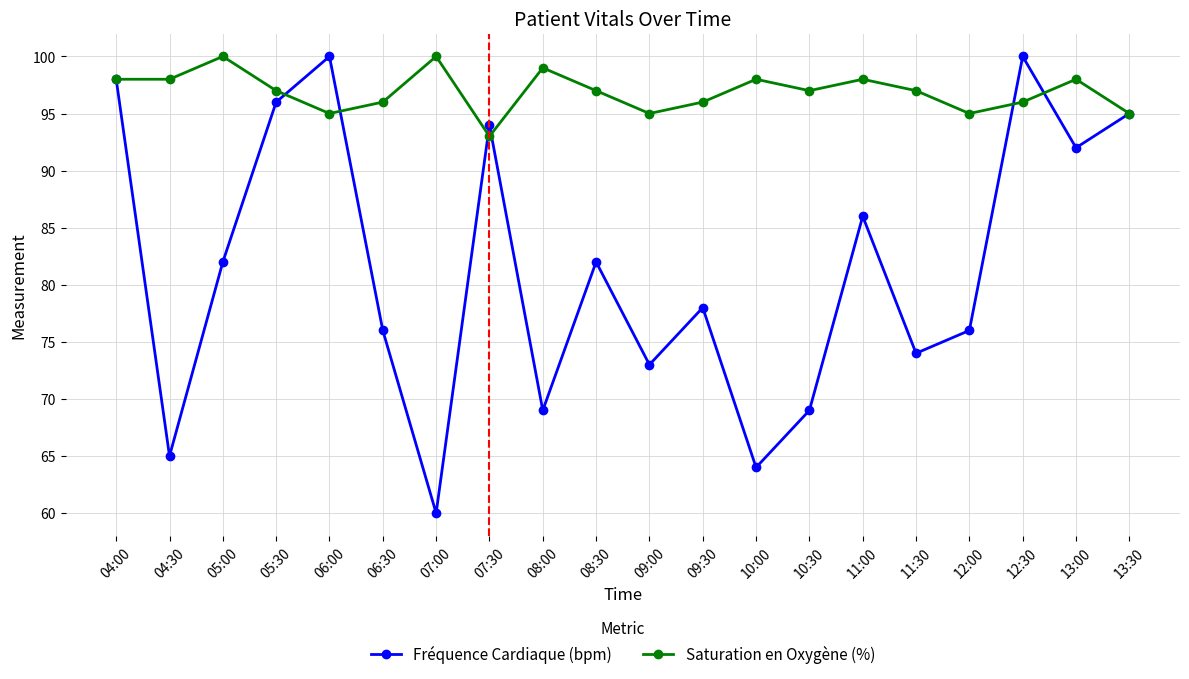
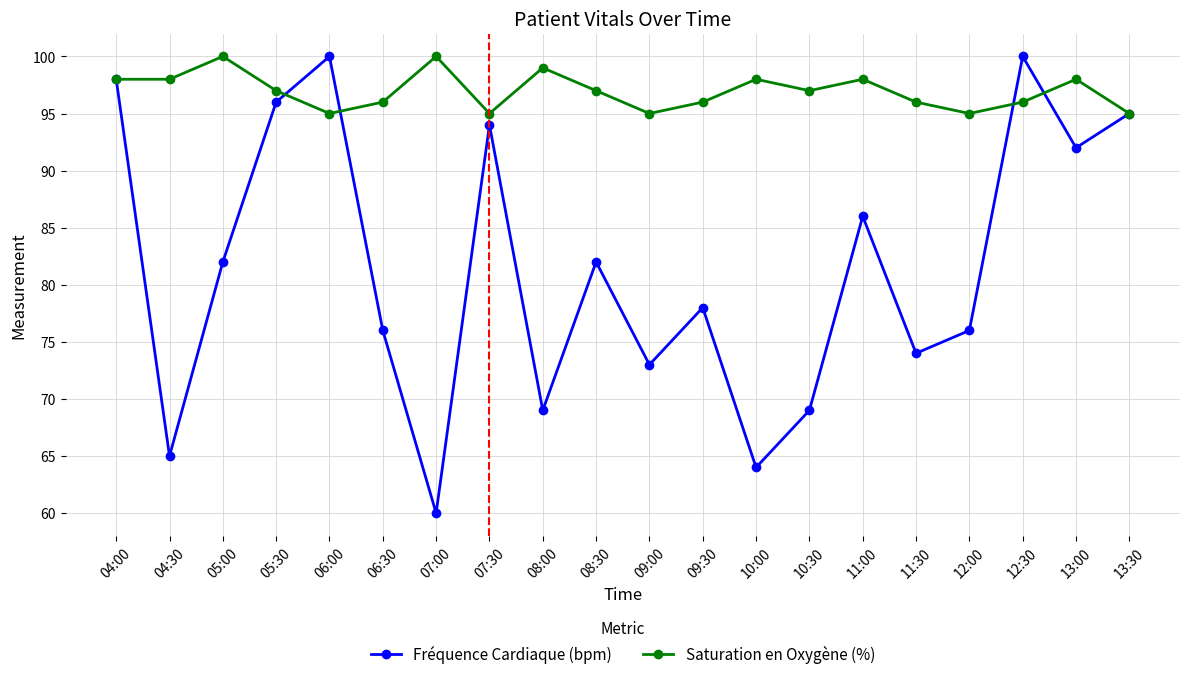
  {
    "Fréquence Cardiaque (bpm)": {
      "04:30": 65,
      "05:00": 82,
      "05:30": 96,
      "06:00": 100,
      "06:30": 76,
      "07:00": 60,
      "07:30": 94,
      "08:00": 69,
      "08:30": 82,
      "09:00": 73,
      "09:30": 78,
      "10:00": 64,
      "10:30": 69,
      "11:00": 86,
      "11:30": 74,
      "12:00": 76,
      "12:30": 100,
      "13:00": 92
    },
    "Saturation en Oxygène (%)": {
      "04:30": 98,
      "05:00": 100,
      "05:30": 97,
      "06:00": 95,
      "06:30": 96,
      "07:00": 100,
-     "07:30": 93,
+     "07:30": 95,
      "08:00": 99,
      "08:30": 97,
      "09:00": 95,
      "09:30": 96,
      "10:00": 98,
      "10:30": 97,
      "11:00": 98,
-     "11:30": 97,
+     "11:30": 96,
      "12:00": 95,
      "12:30": 96,
      "13:00": 98
    }
  }
